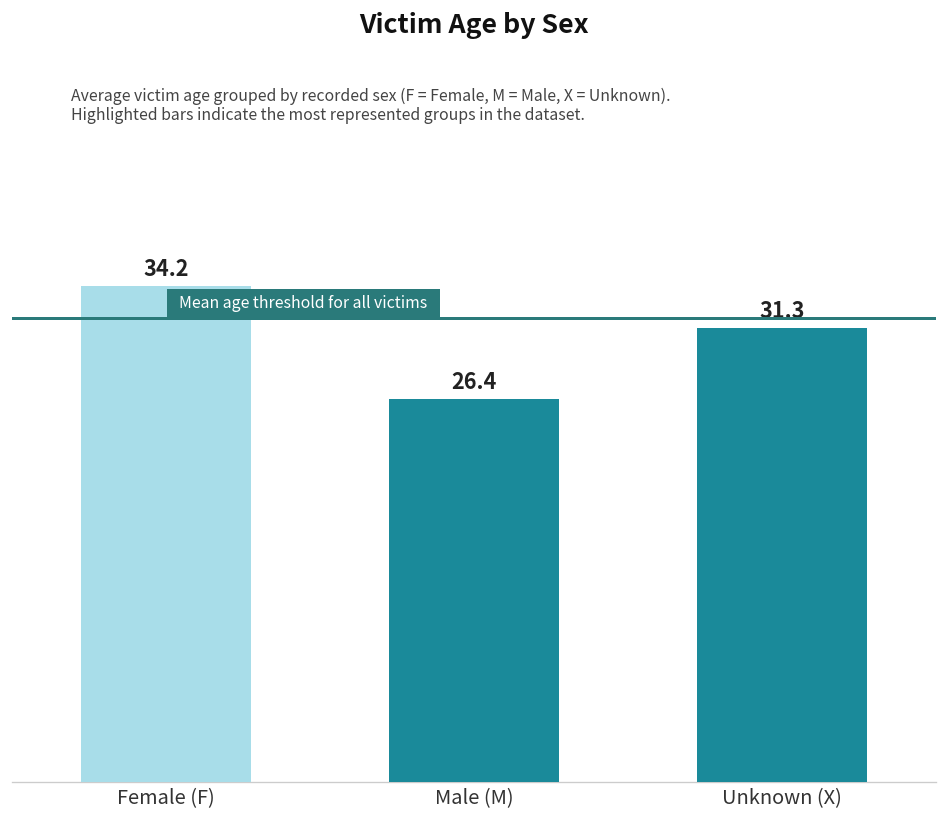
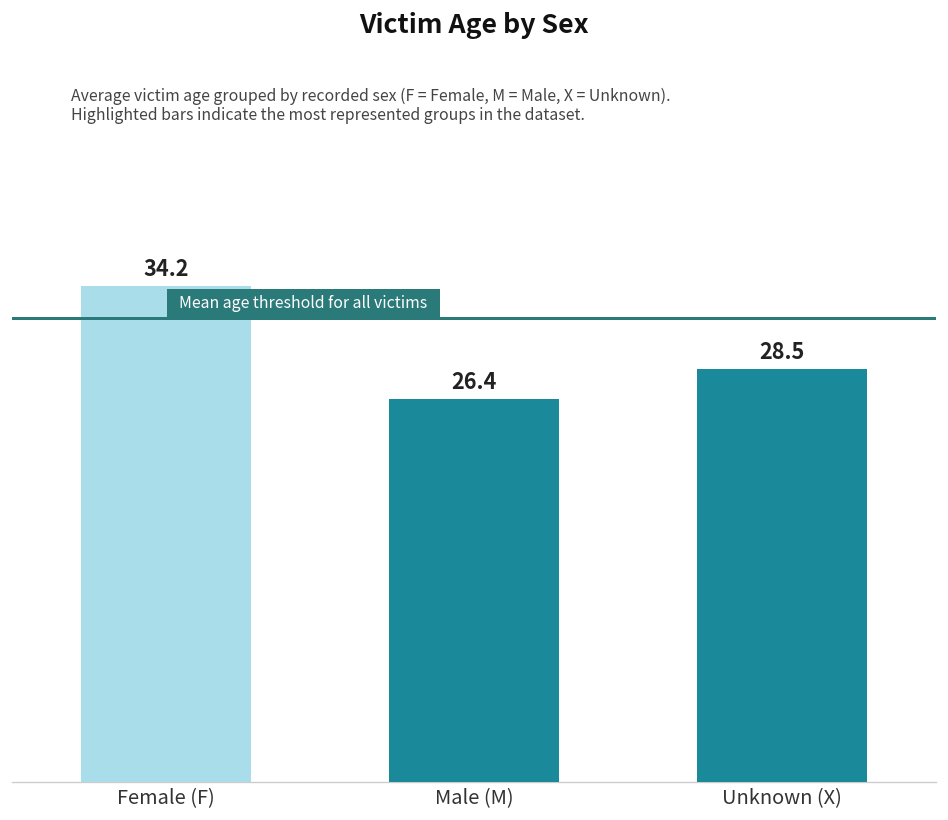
  {
    "Female (F)": 34.2,
    "Male (M)": 26.4,
-   "Unknown (X)": 31.3
+   "Unknown (X)": 28.5
  }
